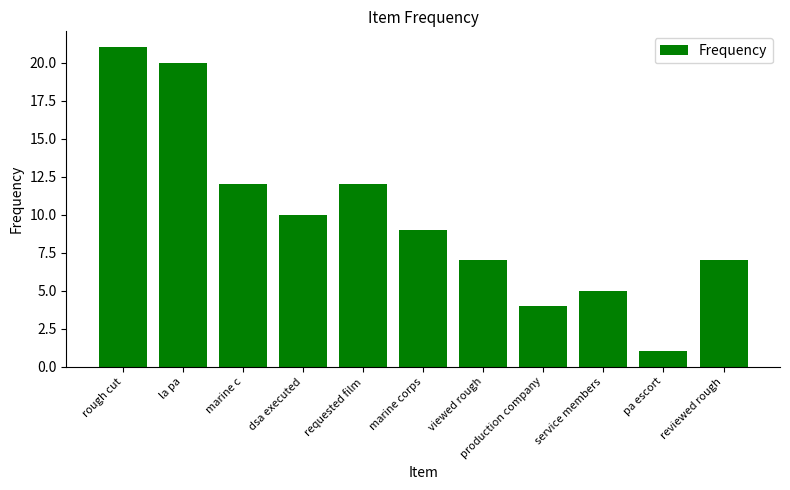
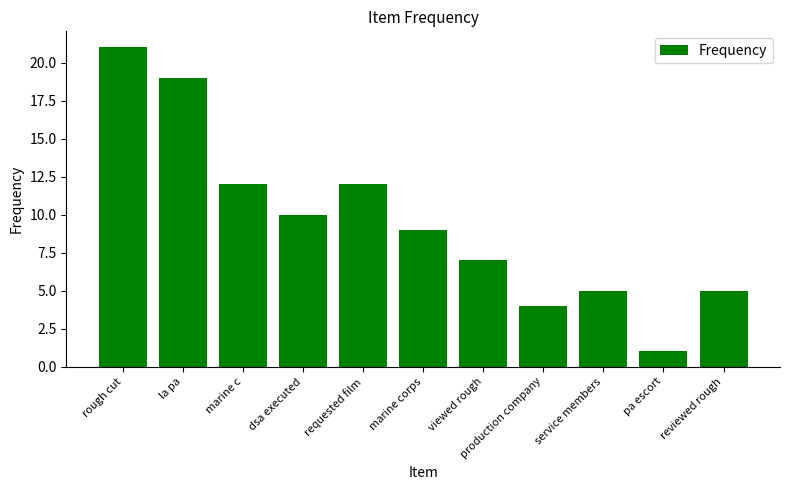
  {
    "rough cut": 21,
-   "la pa": 20,
+   "la pa": 19,
    "marine c": 12,
    "dsa executed": 10,
    "requested film": 12,
    "marine corps": 9,
    "viewed rough": 7,
    "production company": 4,
    "service members": 5,
    "pa escort": 1,
-   "reviewed rough": 7
+   "reviewed rough": 5
  }
